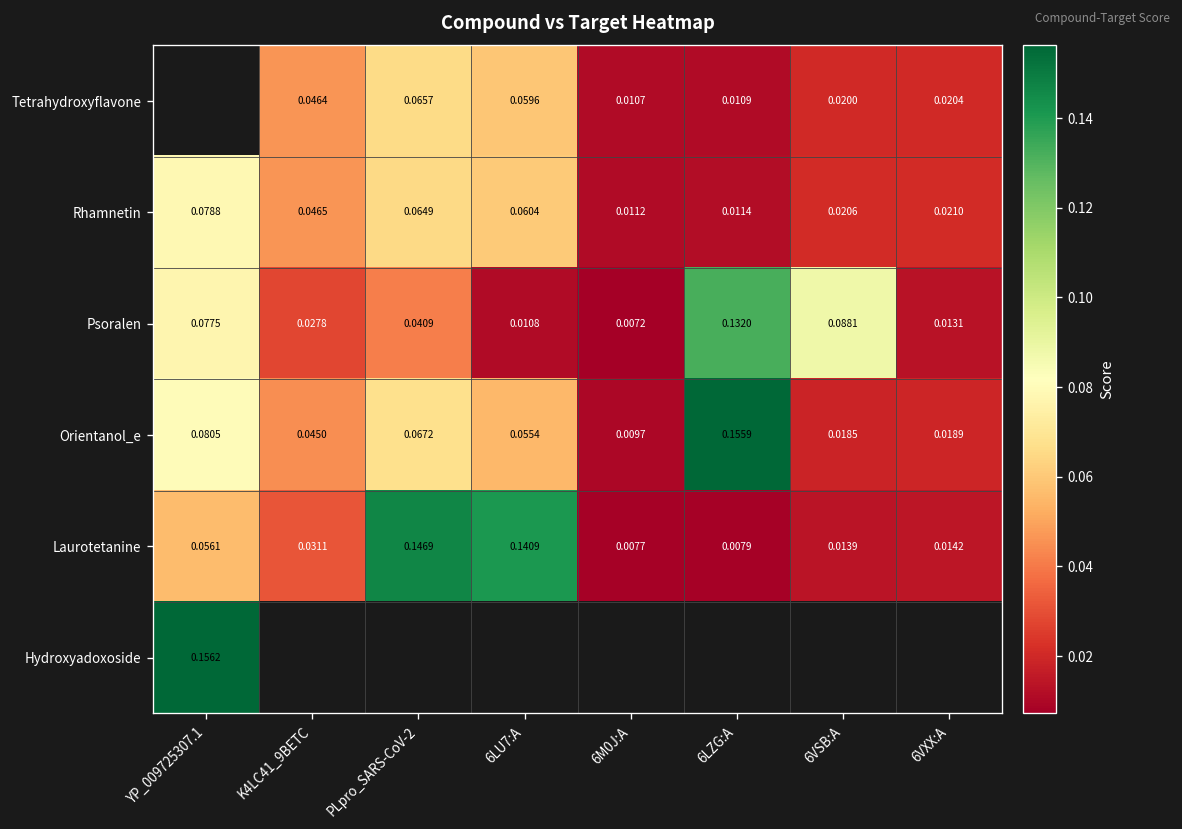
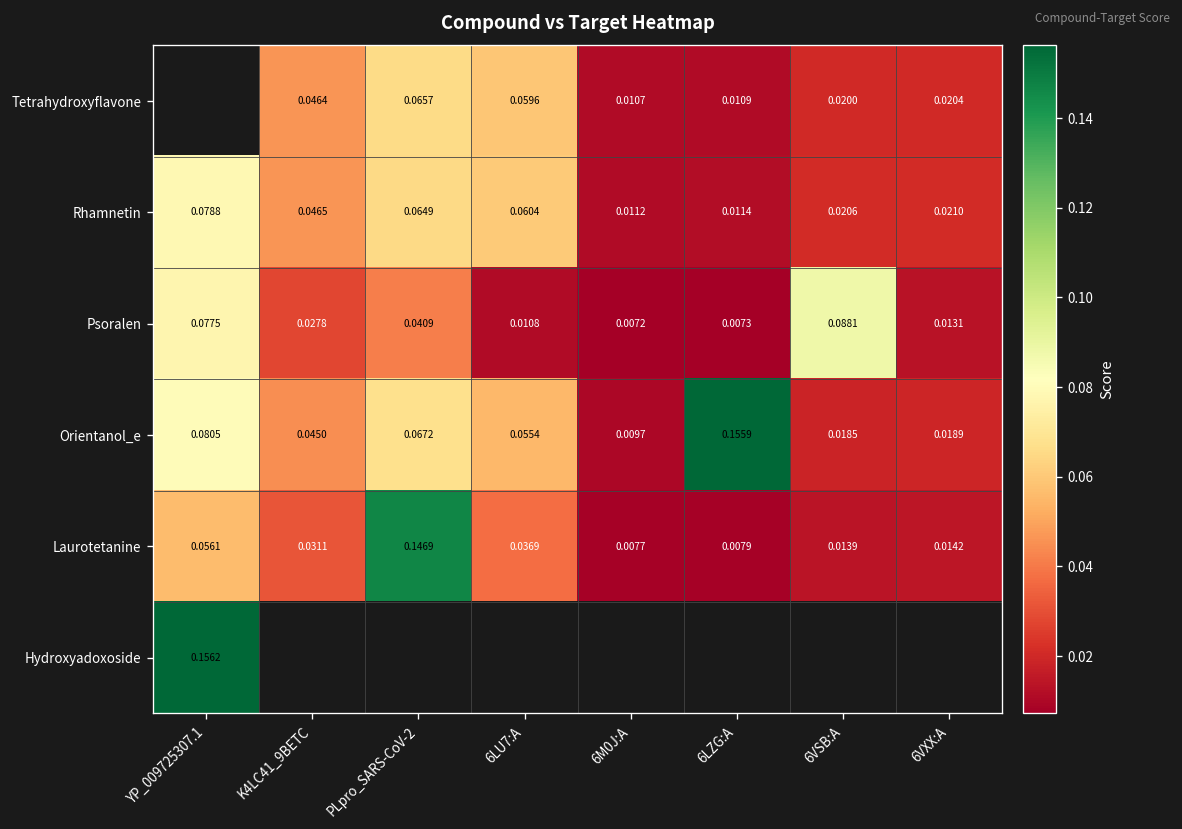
  {
    "Tetrahydroxyflavone": {
      "K4LC41_9BETC": 0.0464,
      "PLpro_SARS-CoV-2": 0.0657,
      "6LU7:A": 0.0596,
      "6M0J:A": 0.0107,
      "6LZG:A": 0.0109,
      "6VSB:A": 0.0200,
      "6VXX:A": 0.0204
    },
    "Rhamnetin": {
      "YP_009725307.1": 0.0788,
      "K4LC41_9BETC": 0.0465,
      "PLpro_SARS-CoV-2": 0.0649,
      "6LU7:A": 0.0604,
      "6M0J:A": 0.0112,
      "6LZG:A": 0.0114,
      "6VSB:A": 0.0206,
      "6VXX:A": 0.0210
    },
    "Psoralen": {
      "YP_009725307.1": 0.0775,
      "K4LC41_9BETC": 0.0278,
      "PLpro_SARS-CoV-2": 0.0409,
      "6LU7:A": 0.0108,
      "6M0J:A": 0.0072,
-     "6LZG:A": 0.1320,
+     "6LZG:A": 0.0073,
      "6VSB:A": 0.0881,
      "6VXX:A": 0.0131
    },
    "Orientanol_e": {
      "YP_009725307.1": 0.0805,
      "K4LC41_9BETC": 0.0450,
      "PLpro_SARS-CoV-2": 0.0672,
      "6LU7:A": 0.0554,
      "6M0J:A": 0.0097,
      "6LZG:A": 0.1559,
      "6VSB:A": 0.0185,
      "6VXX:A": 0.0189
    },
    "Laurotetanine": {
      "YP_009725307.1": 0.0561,
      "K4LC41_9BETC": 0.0311,
      "PLpro_SARS-CoV-2": 0.1469,
-     "6LU7:A": 0.1409,
+     "6LU7:A": 0.0369,
      "6M0J:A": 0.0077,
      "6LZG:A": 0.0079,
      "6VSB:A": 0.0139,
      "6VXX:A": 0.0142
    },
    "Hydroxyadoxoside": {
      "YP_009725307.1": 0.1562
    }
  }
